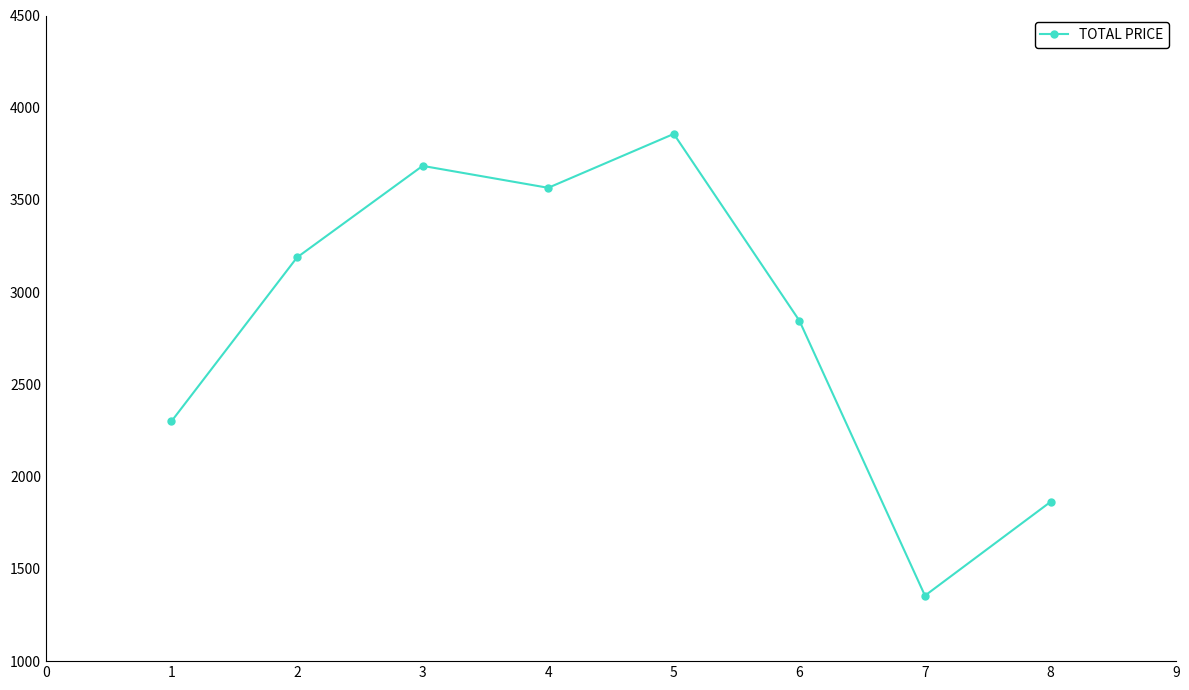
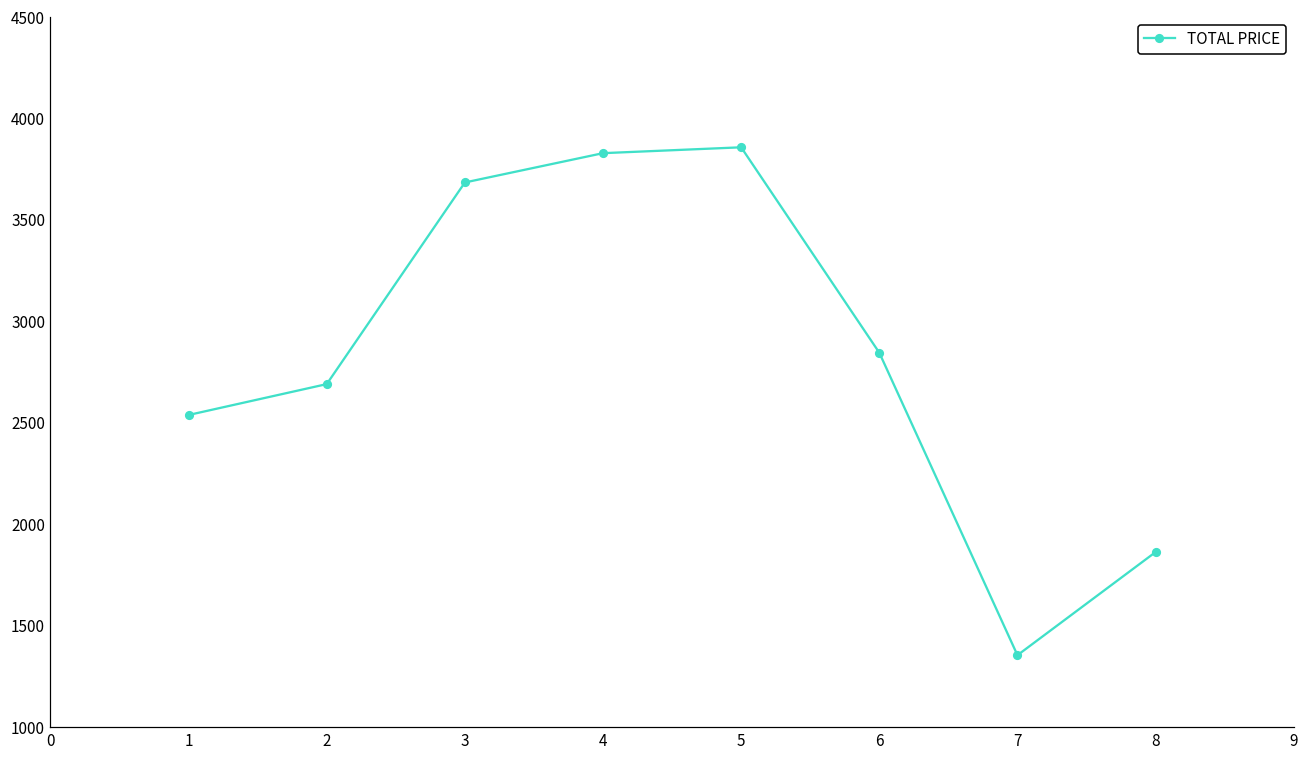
  {
-   "1": 2300,
-   "2": 3190,
+   "1": 2540,
+   "2": 2690,
    "3": 3680,
-   "4": 3570,
+   "4": 3830,
    "5": 3860,
    "6": 2850,
    "7": 1360,
    "8": 1860
  }
